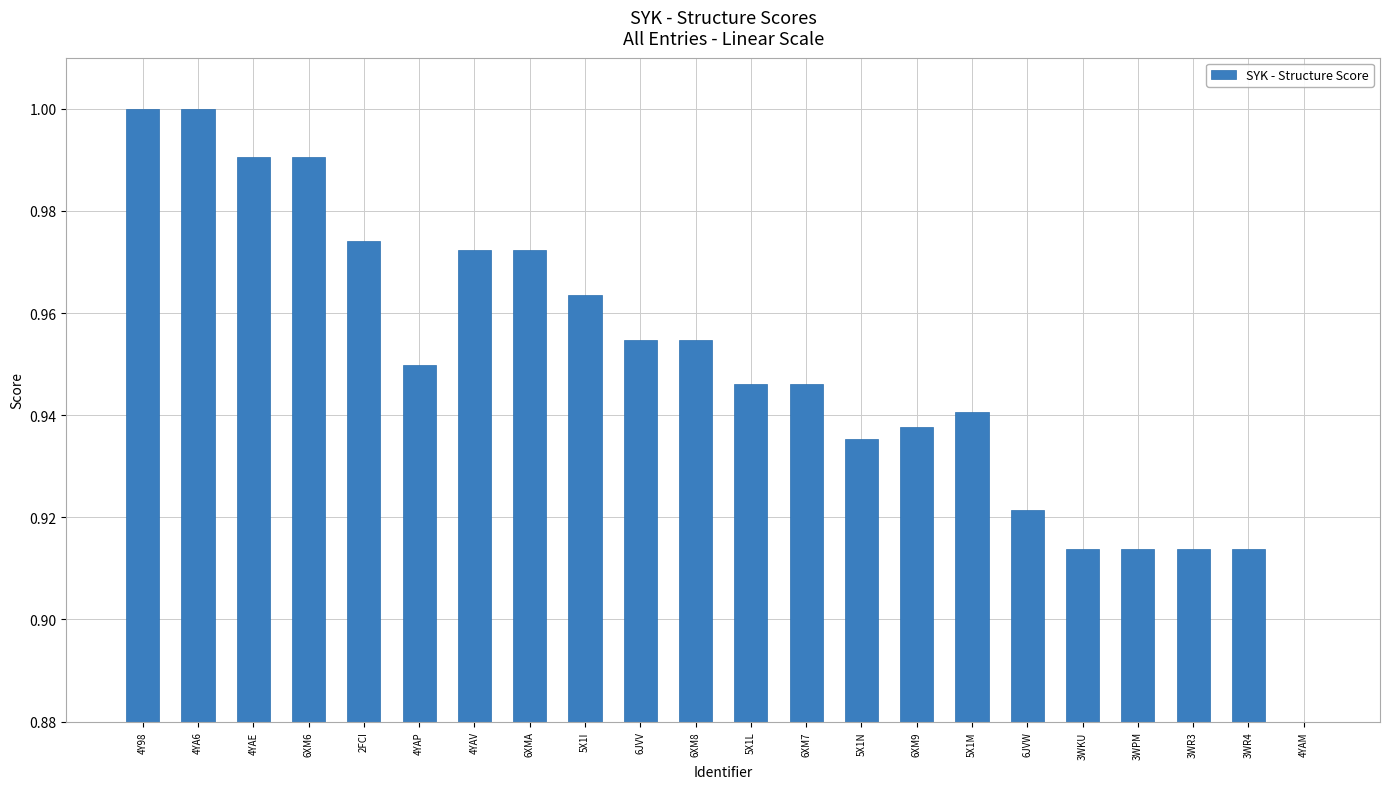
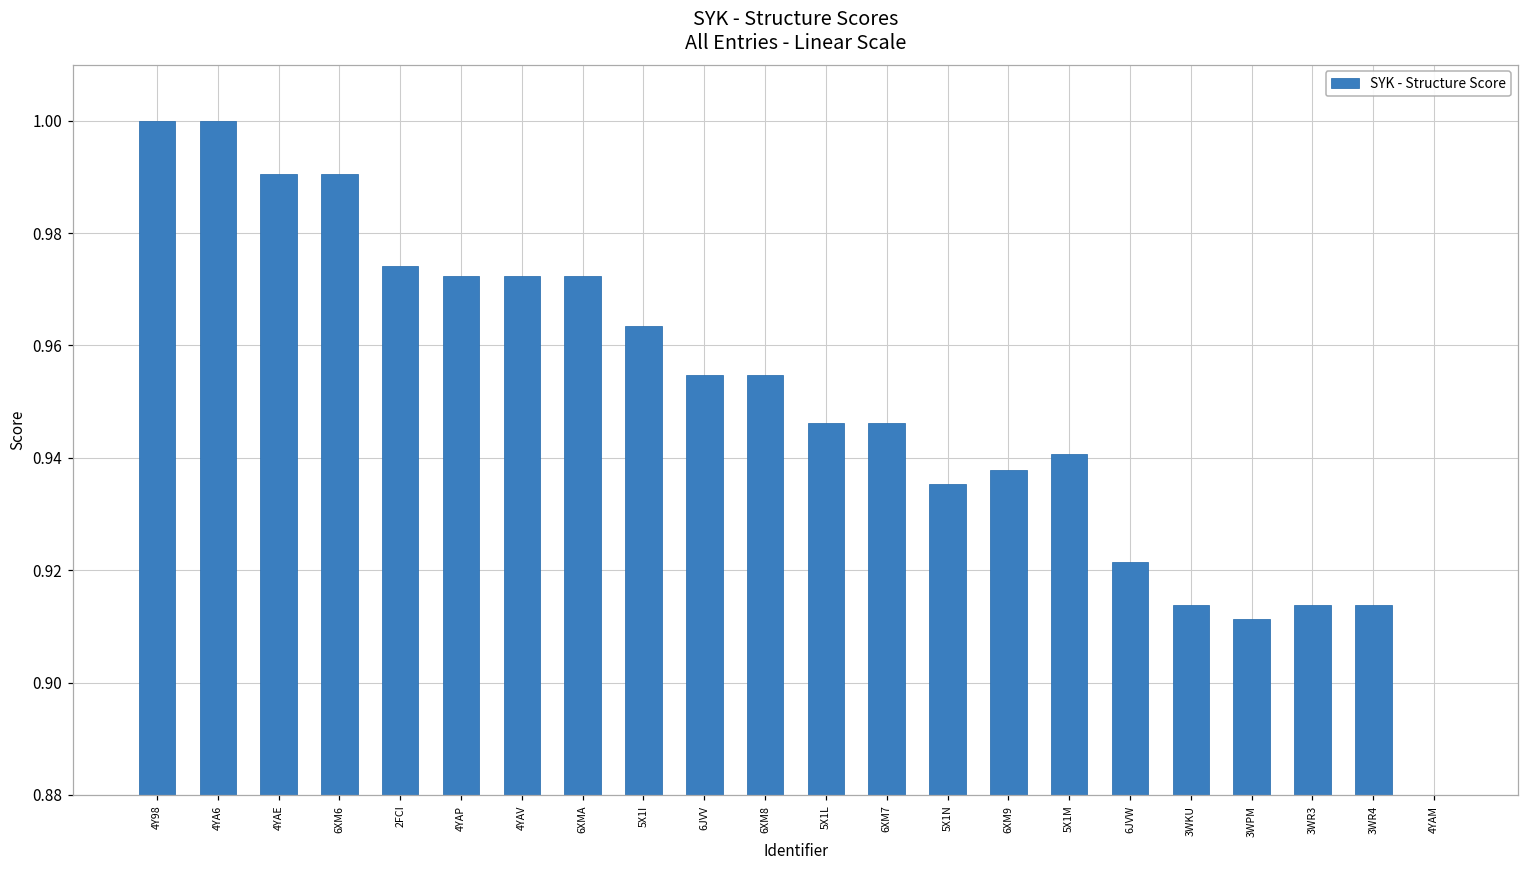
  {
    "4Y98": 1.000,
    "4YA6": 1.000,
    "4YAE": 0.991,
    "6XM6": 0.991,
    "2FCI": 0.974,
-   "4YAP": 0.950,
+   "4YAP": 0.972,
    "4YAV": 0.972,
    "6XMA": 0.972,
    "5X1I": 0.963,
    "6JVV": 0.955,
    "6XM8": 0.955,
    "5X1L": 0.946,
    "6XM7": 0.946,
    "5X1N": 0.935,
    "6XM9": 0.938,
    "5X1M": 0.941,
    "6JVW": 0.921,
    "3WKU": 0.914,
-   "3WPM": 0.914,
+   "3WPM": 0.911,
    "3WR3": 0.914,
    "3WR4": 0.914
  }
